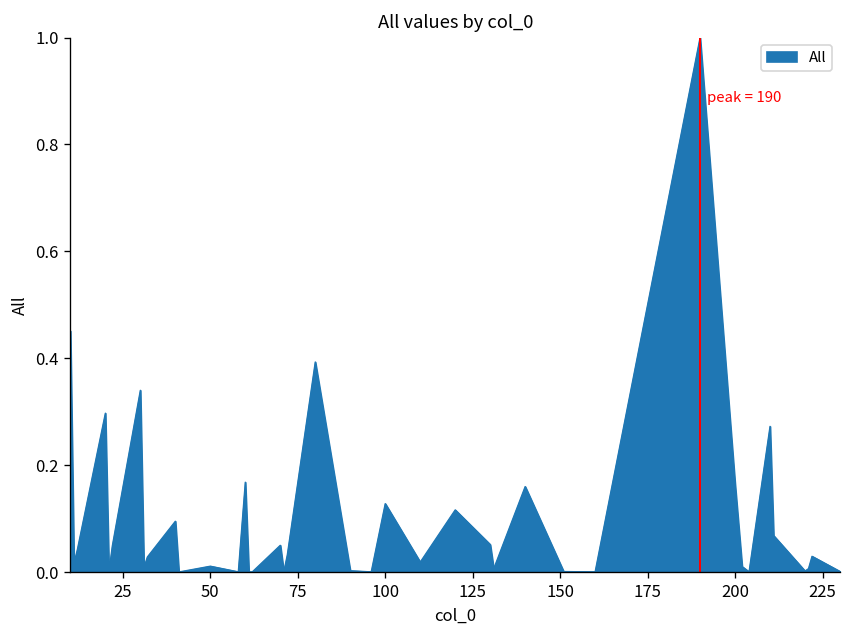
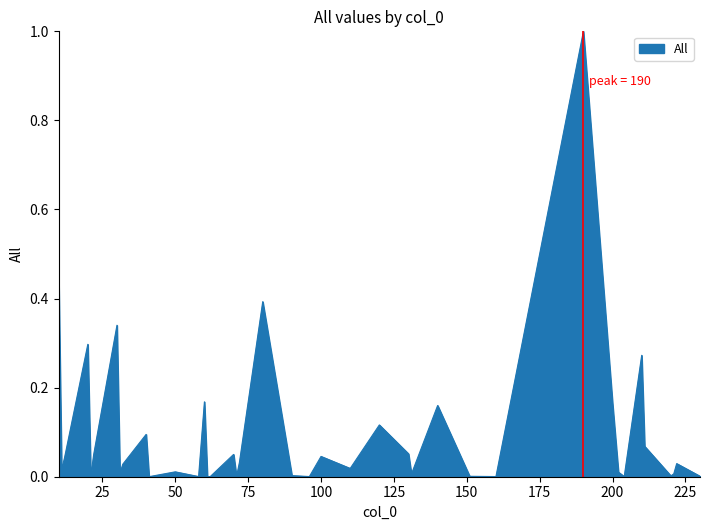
  {
    "50": 0.01,
-   "100": 0.13,
+   "100": 0.05,
    "200": 0.16
  }
